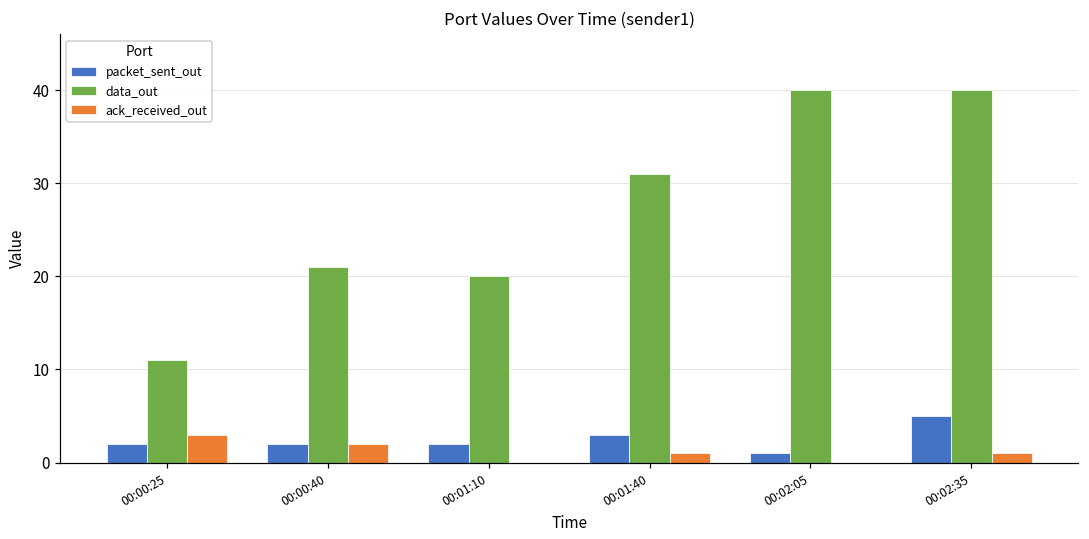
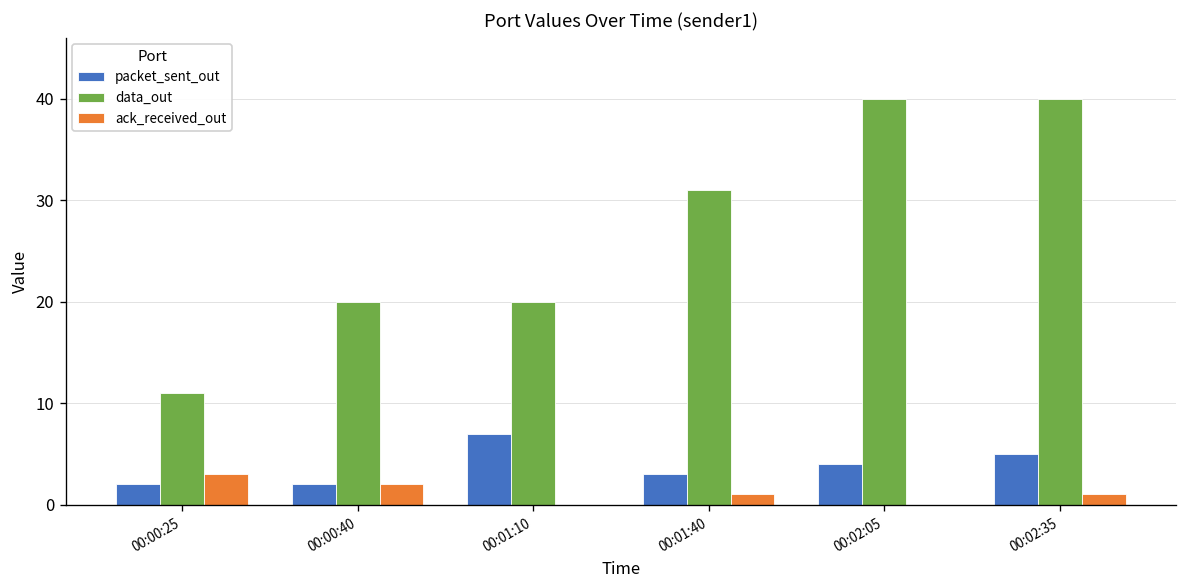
  {
    "packet_sent_out": {
      "00:00:25": 2,
      "00:00:40": 2,
-     "00:01:10": 2,
+     "00:01:10": 7,
      "00:01:40": 3,
-     "00:02:05": 1,
+     "00:02:05": 4,
      "00:02:35": 5
    },
    "data_out": {
      "00:00:25": 11,
-     "00:00:40": 21,
+     "00:00:40": 20,
      "00:01:10": 20,
      "00:01:40": 31,
      "00:02:05": 40,
      "00:02:35": 40
    },
    "ack_received_out": {
      "00:00:25": 3,
      "00:00:40": 2,
      "00:01:10": 0,
      "00:01:40": 1,
      "00:02:05": 0,
      "00:02:35": 1
    }
  }
